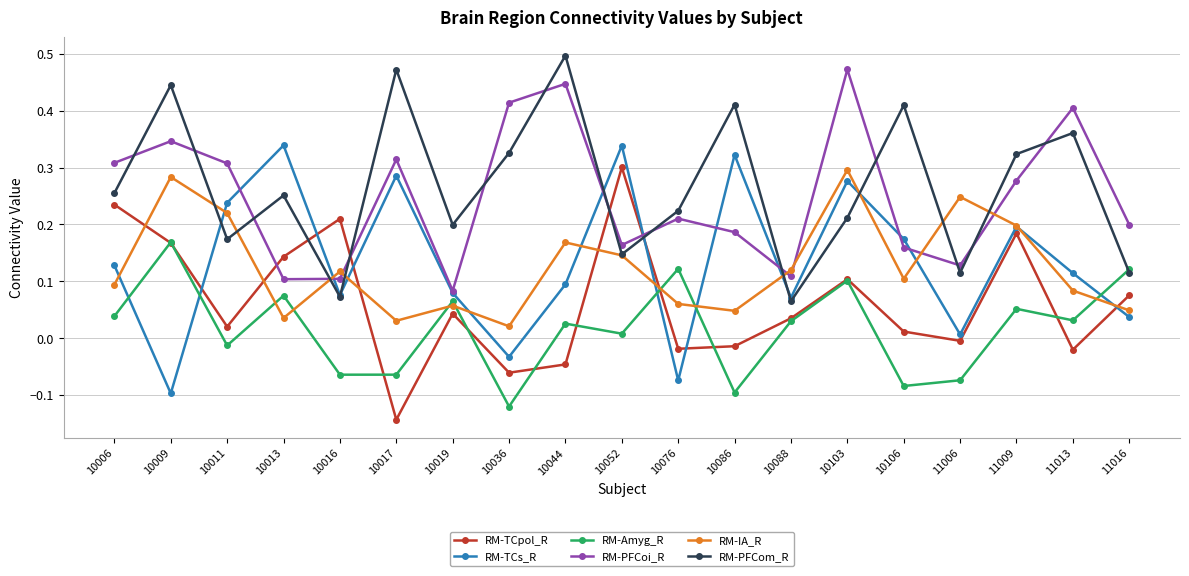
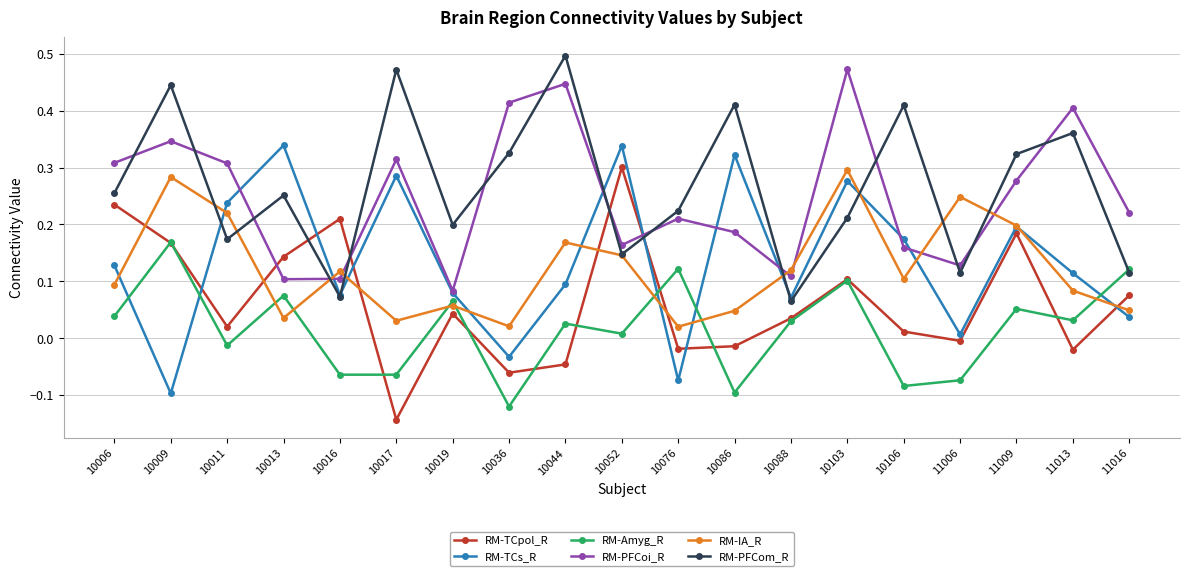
  {
    "RM-TCpol_R": {
      "10006": 0.23,
      "10011": 0.02,
      "10013": 0.14,
      "10016": 0.21,
      "10017": -0.14,
      "10019": 0.04,
      "10036": -0.06,
      "10044": -0.05,
      "10052": 0.30,
      "10076": -0.02,
      "10086": -0.01,
      "10088": 0.03,
      "10106": 0.01,
      "11006": 0.00,
      "11009": 0.18,
      "11013": -0.02,
      "11016": 0.08
    },
    "RM-TCs_R": {
      "10006": 0.13,
      "10009": -0.10,
      "10011": 0.24,
      "10013": 0.34,
      "10017": 0.29,
      "10036": -0.03,
      "10044": 0.09,
      "10052": 0.34,
      "10076": -0.07,
      "10086": 0.32,
      "10088": 0.07,
      "10103": 0.28,
      "10106": 0.17,
      "11006": 0.01,
      "11013": 0.11,
      "11016": 0.04
    },
    "RM-Amyg_R": {
      "10006": 0.04,
      "10011": -0.01,
      "10013": 0.07,
      "10016": -0.06,
      "10017": -0.06,
      "10019": 0.06,
      "10036": -0.12,
      "10044": 0.03,
      "10052": 0.01,
      "10076": 0.12,
      "10086": -0.10,
      "10088": 0.03,
      "10106": -0.08,
      "11006": -0.07,
      "11009": 0.05,
      "11013": 0.03,
      "11016": 0.12
    },
    "RM-PFCoi_R": {
      "10006": 0.31,
      "10009": 0.35,
      "10011": 0.31,
      "10013": 0.10,
      "10016": 0.10,
      "10017": 0.31,
      "10036": 0.41,
      "10044": 0.45,
      "10052": 0.16,
      "10076": 0.21,
      "10086": 0.19,
      "10088": 0.11,
      "10103": 0.47,
      "10106": 0.16,
      "11006": 0.13,
      "11009": 0.28,
      "11013": 0.40,
-     "11016": 0.20
+     "11016": 0.22
    },
    "RM-IA_R": {
      "10006": 0.09,
      "10009": 0.28,
      "10011": 0.22,
      "10013": 0.04,
      "10016": 0.12,
      "10017": 0.03,
      "10019": 0.06,
      "10036": 0.02,
      "10044": 0.17,
-     "10076": 0.06,
+     "10076": 0.02,
      "10086": 0.05,
      "10088": 0.12,
      "10103": 0.30,
      "10106": 0.10,
      "11006": 0.25,
      "11013": 0.08,
      "11016": 0.05
    },
    "RM-PFCom_R": {
      "10006": 0.26,
      "10009": 0.44,
      "10011": 0.17,
      "10013": 0.25,
      "10017": 0.47,
      "10019": 0.20,
      "10036": 0.33,
      "10044": 0.50,
      "10076": 0.22,
      "10086": 0.41,
      "10088": 0.06,
      "10103": 0.21,
      "10106": 0.41,
      "11006": 0.11,
      "11009": 0.32,
      "11013": 0.36,
      "11016": 0.12
    }
  }
